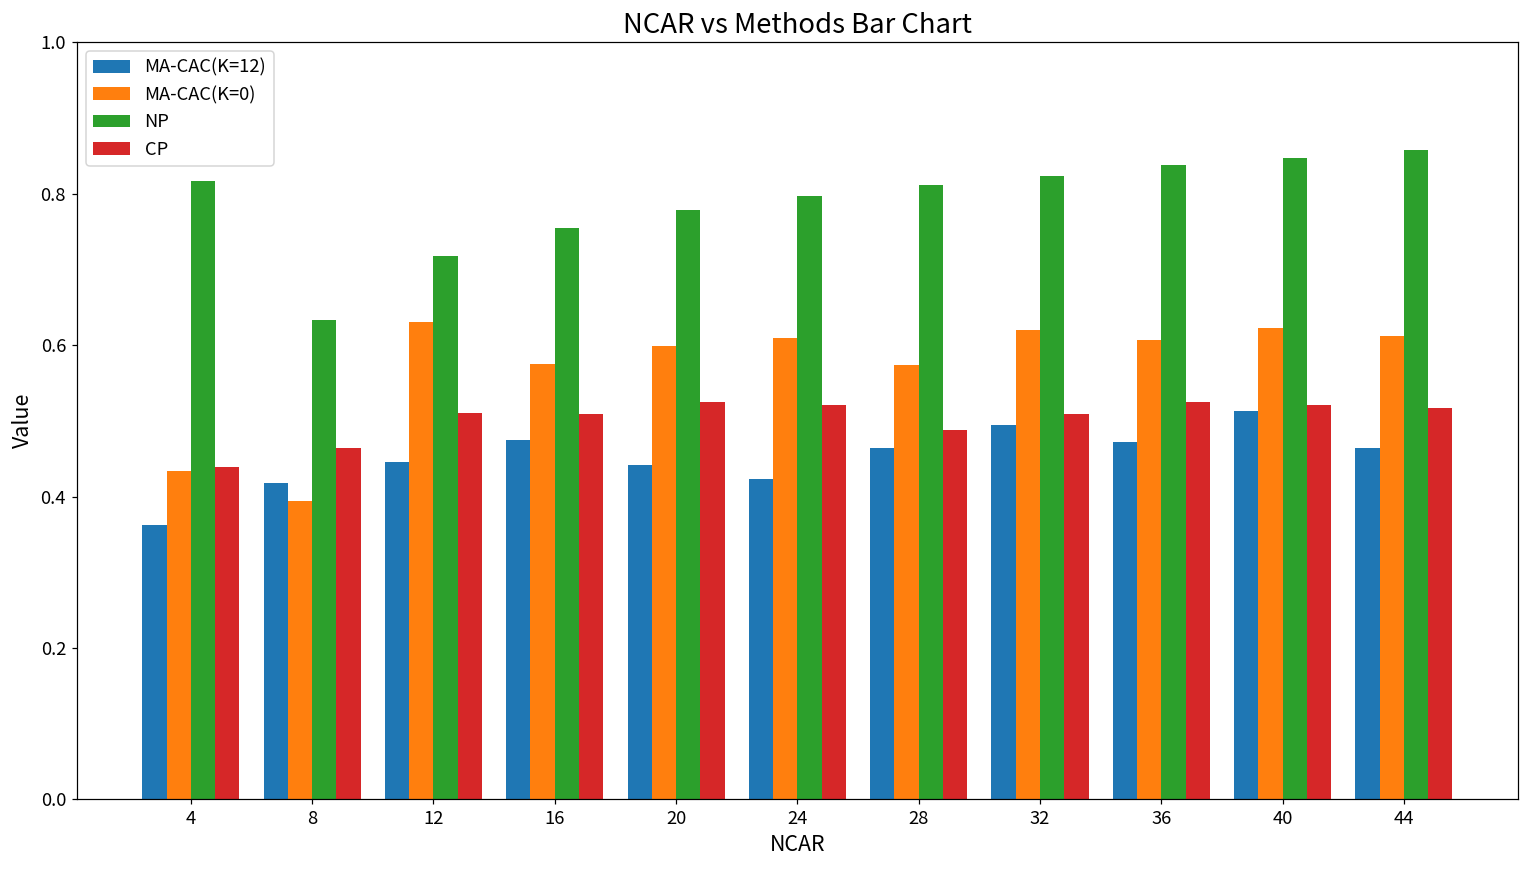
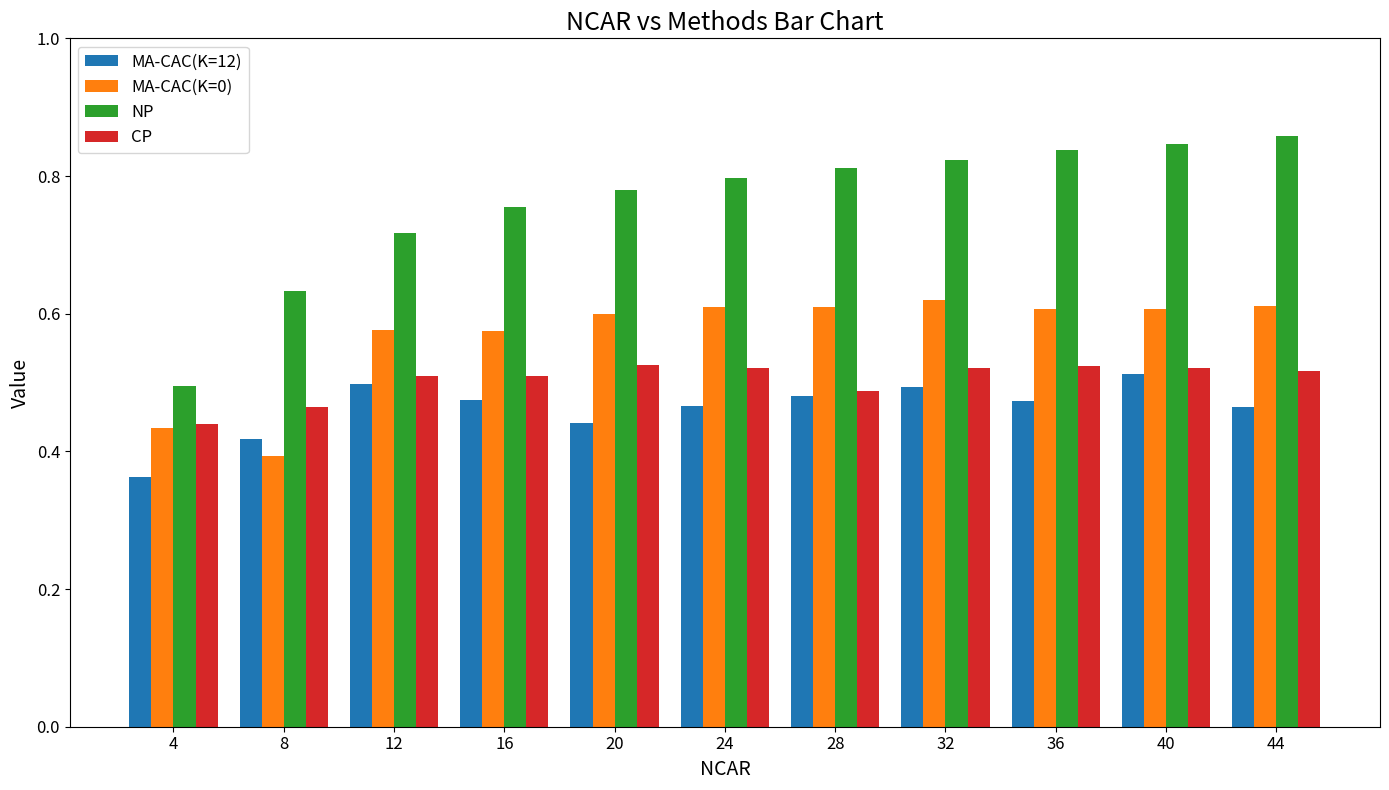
  {
    "MA-CAC(K=12)": {
      "4": 0.36,
      "8": 0.42,
-     "12": 0.45,
+     "12": 0.50,
      "16": 0.47,
      "20": 0.44,
-     "24": 0.42,
-     "28": 0.46,
+     "24": 0.47,
+     "28": 0.48,
      "32": 0.49,
      "36": 0.47,
      "40": 0.51,
      "44": 0.46
    },
    "MA-CAC(K=0)": {
      "4": 0.43,
      "8": 0.39,
-     "12": 0.63,
+     "12": 0.58,
      "16": 0.57,
      "20": 0.60,
      "24": 0.61,
-     "28": 0.57,
+     "28": 0.61,
      "32": 0.62,
      "36": 0.61,
-     "40": 0.62,
+     "40": 0.61,
      "44": 0.61
    },
    "NP": {
-     "4": 0.82,
+     "4": 0.50,
      "8": 0.63,
      "12": 0.72,
      "16": 0.75,
      "20": 0.78,
      "24": 0.80,
      "28": 0.81,
      "32": 0.82,
      "36": 0.84,
      "40": 0.85,
      "44": 0.86
    },
    "CP": {
      "4": 0.44,
      "8": 0.46,
      "12": 0.51,
      "16": 0.51,
      "20": 0.53,
      "24": 0.52,
      "28": 0.49,
-     "32": 0.51,
+     "32": 0.52,
      "36": 0.52,
      "40": 0.52,
      "44": 0.52
    }
  }
